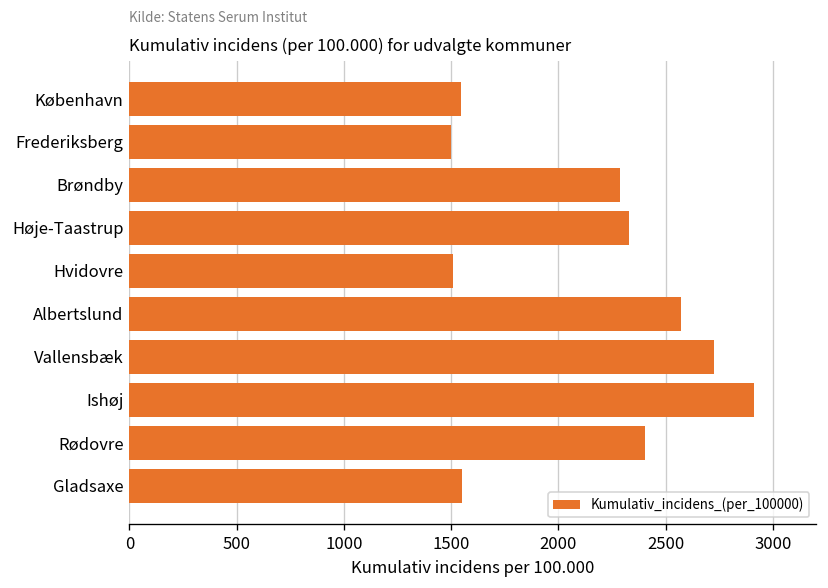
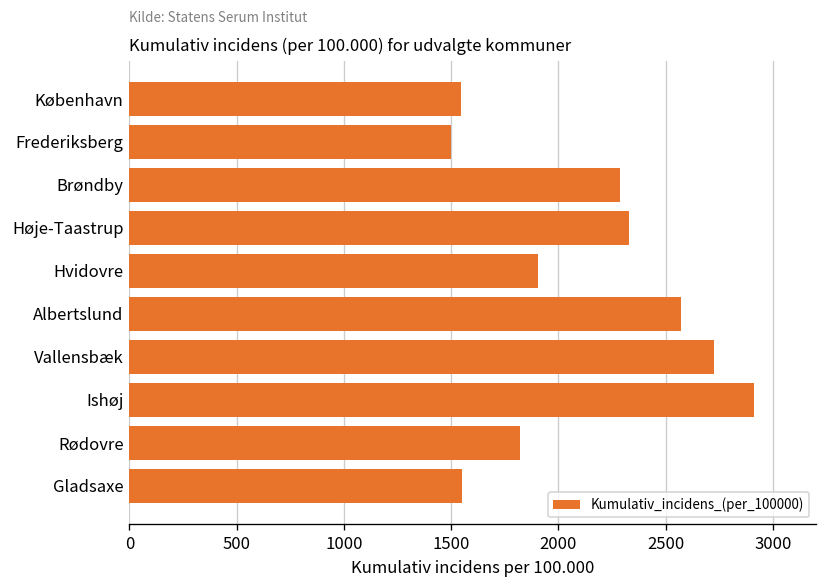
  {
    "København": 1550,
    "Frederiksberg": 1500,
    "Brøndby": 2290,
    "Høje-Taastrup": 2330,
-   "Hvidovre": 1510,
+   "Hvidovre": 1910,
    "Albertslund": 2570,
    "Vallensbæk": 2720,
    "Ishøj": 2910,
-   "Rødovre": 2410,
+   "Rødovre": 1820,
    "Gladsaxe": 1550
  }
